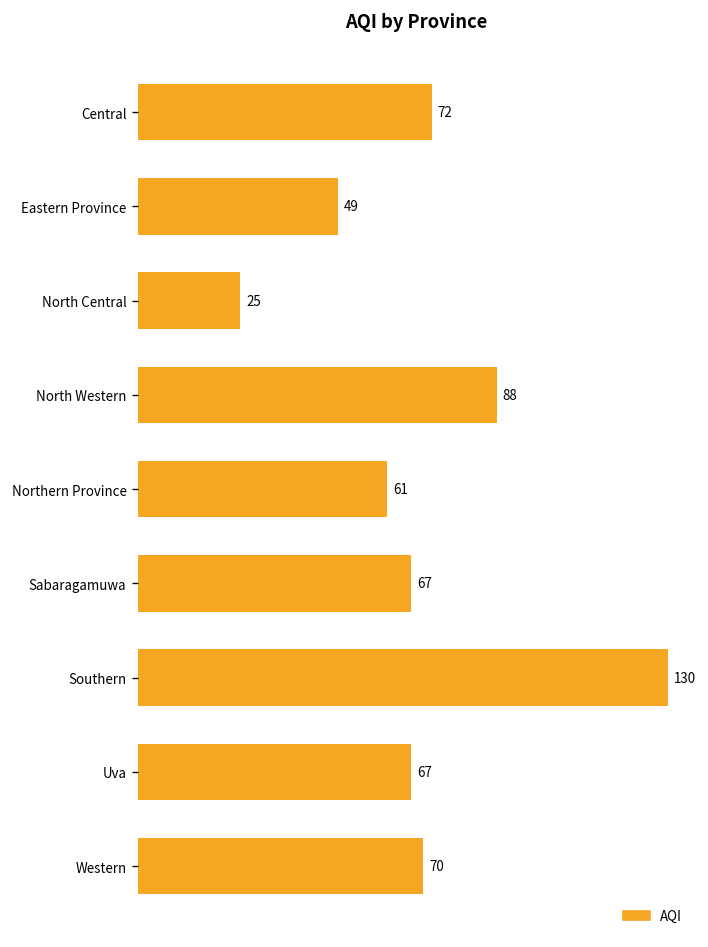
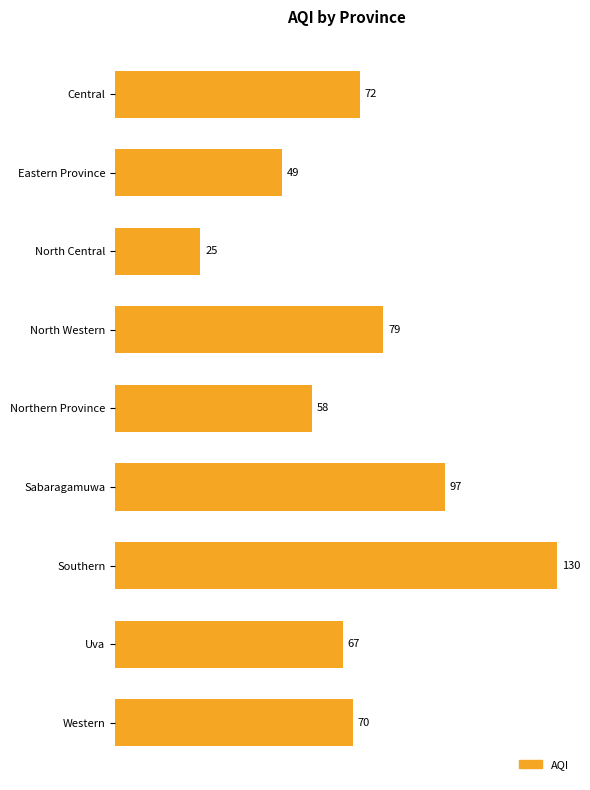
  {
    "Central": 72,
    "Eastern Province": 49,
    "North Central": 25,
-   "North Western": 88,
-   "Northern Province": 61,
-   "Sabaragamuwa": 67,
+   "North Western": 79,
+   "Northern Province": 58,
+   "Sabaragamuwa": 97,
    "Southern": 130,
    "Uva": 67,
    "Western": 70
  }
